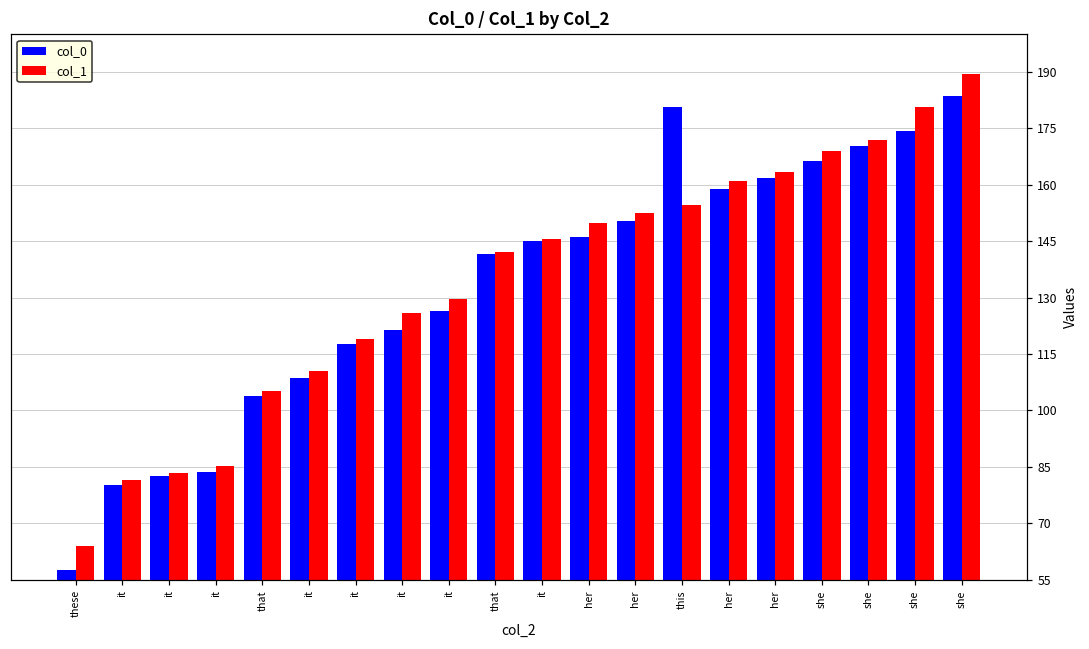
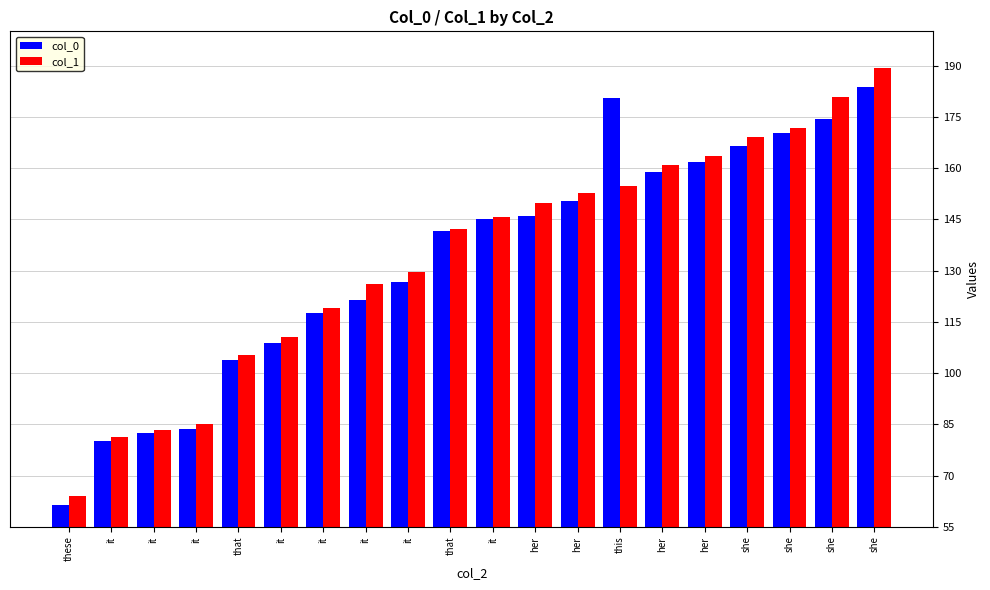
  {
    "col_0": {
-     "these": 57,
+     "these": 61,
      "this": 181
    },
    "col_1": {
      "these": 64,
      "this": 155
    }
  }
